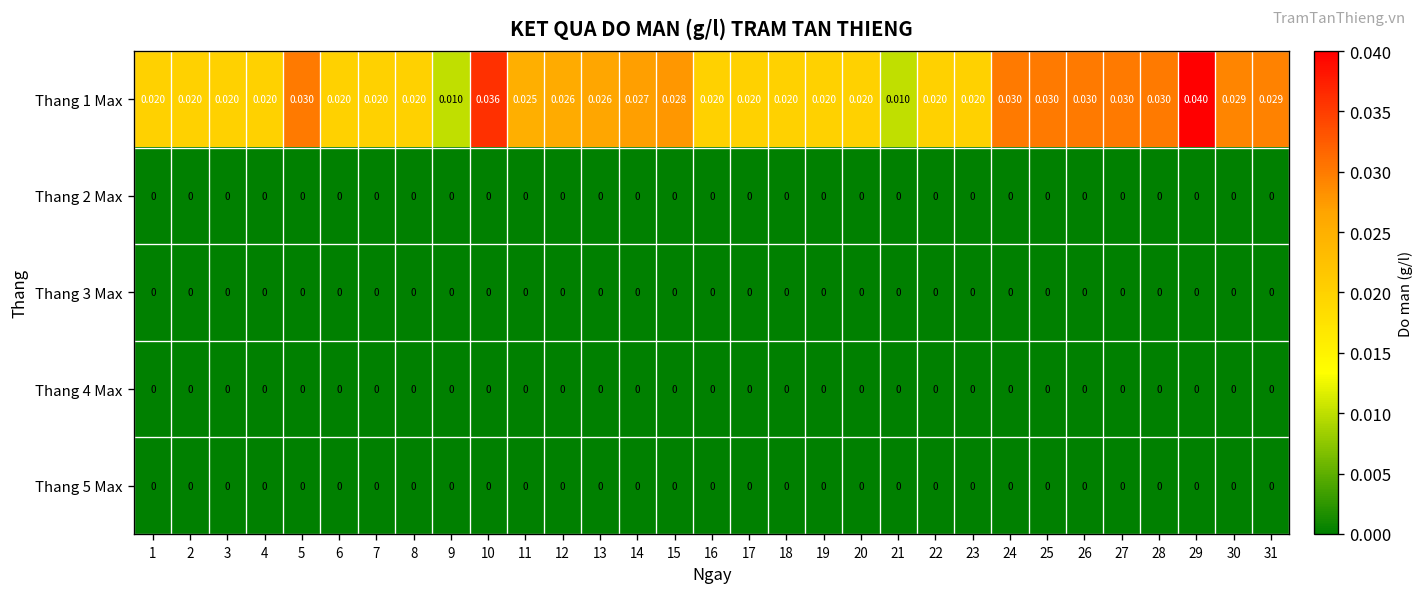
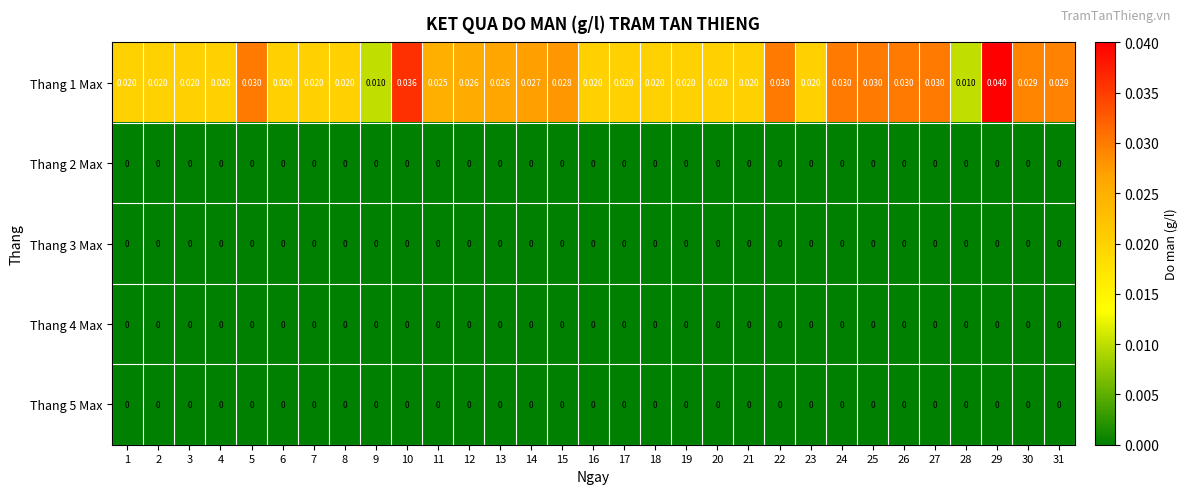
  {
    "Thang 1 Max": {
      "1": 0.020,
      "2": 0.020,
      "3": 0.020,
      "4": 0.020,
      "5": 0.030,
      "6": 0.020,
      "7": 0.020,
      "8": 0.020,
      "9": 0.010,
      "10": 0.036,
      "11": 0.025,
      "12": 0.026,
      "13": 0.026,
      "14": 0.027,
      "15": 0.028,
      "16": 0.020,
      "17": 0.020,
      "18": 0.020,
      "19": 0.020,
      "20": 0.020,
-     "21": 0.010,
-     "22": 0.020,
+     "21": 0.020,
+     "22": 0.030,
      "23": 0.020,
      "24": 0.030,
      "25": 0.030,
      "26": 0.030,
      "27": 0.030,
-     "28": 0.030,
+     "28": 0.010,
      "29": 0.040,
      "30": 0.029,
      "31": 0.029
    },
    "Thang 2 Max": {
      "1": 0,
      "2": 0,
      "3": 0,
      "4": 0,
      "5": 0,
      "6": 0,
      "7": 0,
      "8": 0,
      "9": 0,
      "10": 0,
      "11": 0,
      "12": 0,
      "13": 0,
      "14": 0,
      "15": 0,
      "16": 0,
      "17": 0,
      "18": 0,
      "19": 0,
      "20": 0,
      "21": 0,
      "22": 0,
      "23": 0,
      "24": 0,
      "25": 0,
      "26": 0,
      "27": 0,
      "28": 0,
      "29": 0,
      "30": 0,
      "31": 0
    },
    "Thang 3 Max": {
      "1": 0,
      "2": 0,
      "3": 0,
      "4": 0,
      "5": 0,
      "6": 0,
      "7": 0,
      "8": 0,
      "9": 0,
      "10": 0,
      "11": 0,
      "12": 0,
      "13": 0,
      "14": 0,
      "15": 0,
      "16": 0,
      "17": 0,
      "18": 0,
      "19": 0,
      "20": 0,
      "21": 0,
      "22": 0,
      "23": 0,
      "24": 0,
      "25": 0,
      "26": 0,
      "27": 0,
      "28": 0,
      "29": 0,
      "30": 0,
      "31": 0
    },
    "Thang 4 Max": {
      "1": 0,
      "2": 0,
      "3": 0,
      "4": 0,
      "5": 0,
      "6": 0,
      "7": 0,
      "8": 0,
      "9": 0,
      "10": 0,
      "11": 0,
      "12": 0,
      "13": 0,
      "14": 0,
      "15": 0,
      "16": 0,
      "17": 0,
      "18": 0,
      "19": 0,
      "20": 0,
      "21": 0,
      "22": 0,
      "23": 0,
      "24": 0,
      "25": 0,
      "26": 0,
      "27": 0,
      "28": 0,
      "29": 0,
      "30": 0,
      "31": 0
    },
    "Thang 5 Max": {
      "1": 0,
      "2": 0,
      "3": 0,
      "4": 0,
      "5": 0,
      "6": 0,
      "7": 0,
      "8": 0,
      "9": 0,
      "10": 0,
      "11": 0,
      "12": 0,
      "13": 0,
      "14": 0,
      "15": 0,
      "16": 0,
      "17": 0,
      "18": 0,
      "19": 0,
      "20": 0,
      "21": 0,
      "22": 0,
      "23": 0,
      "24": 0,
      "25": 0,
      "26": 0,
      "27": 0,
      "28": 0,
      "29": 0,
      "30": 0,
      "31": 0
    }
  }
